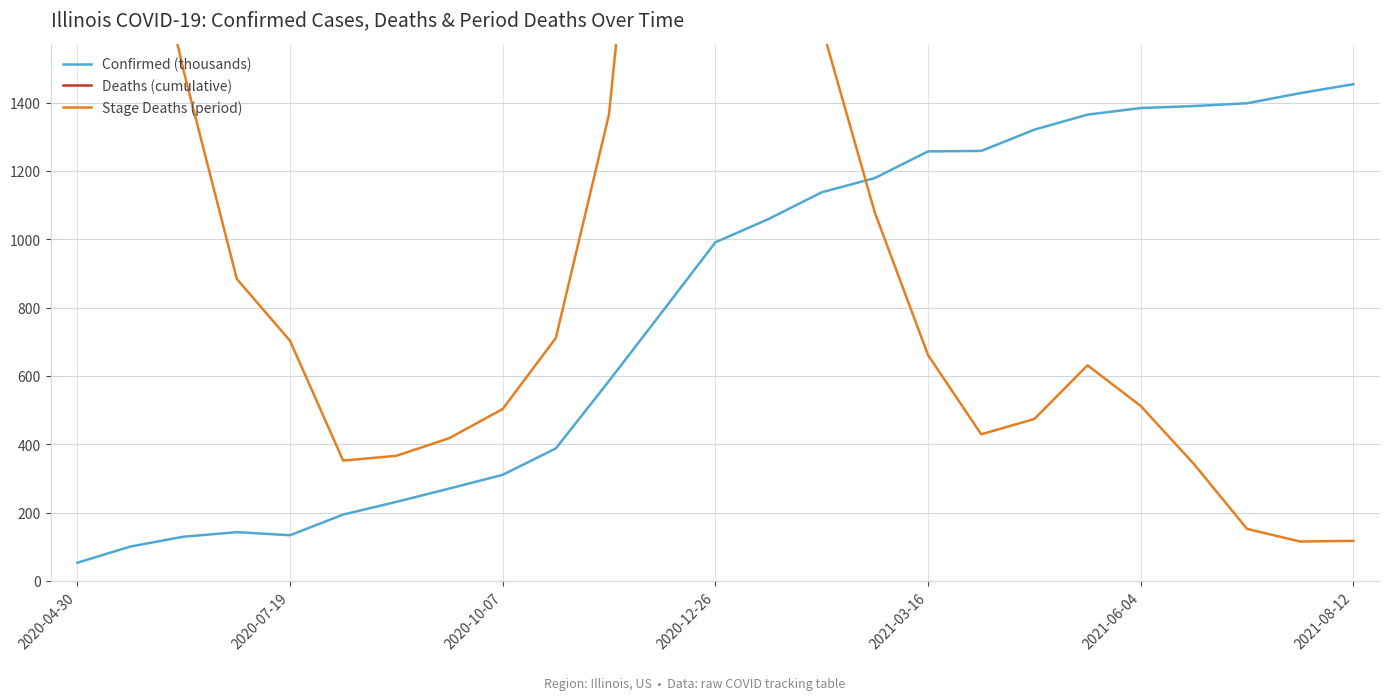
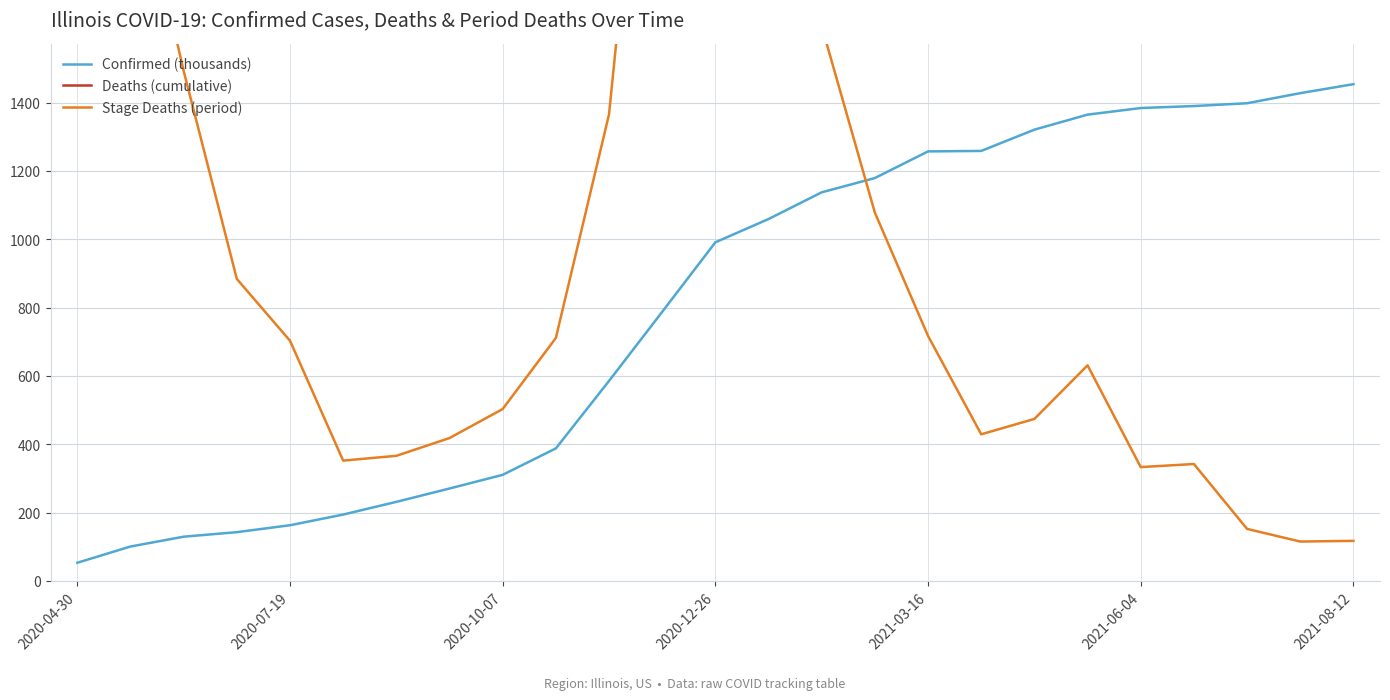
  {
    "Confirmed (thousands)": {
      "2020-04-30": 50,
-     "2020-07-19": 130,
+     "2020-07-19": 160,
      "2020-10-07": 310,
      "2020-12-26": 990,
      "2021-03-16": 1260,
      "2021-06-04": 1380,
      "2021-08-12": 1450
    },
    "Stage Deaths (period)": {
      "2020-07-19": 700,
      "2020-10-07": 500,
-     "2021-03-16": 660,
-     "2021-06-04": 510,
+     "2021-03-16": 720,
+     "2021-06-04": 330,
      "2021-08-12": 120
    }
  }
